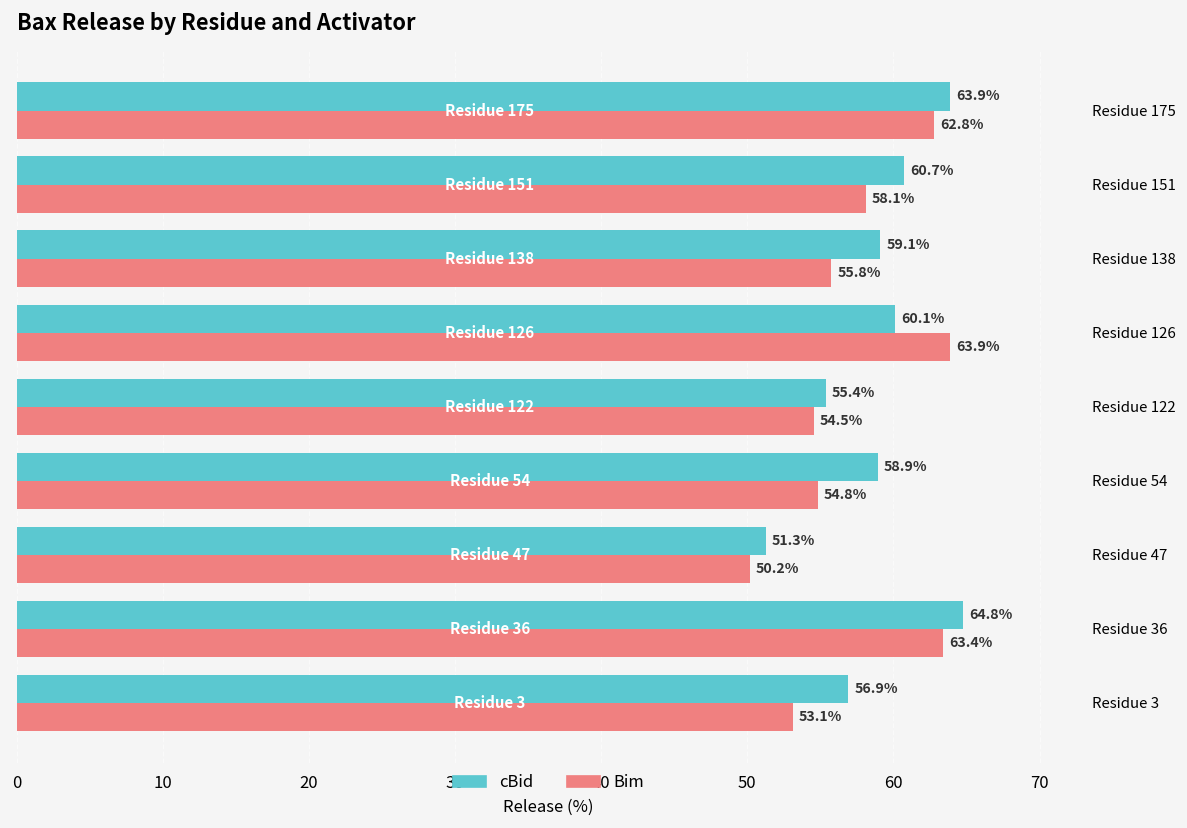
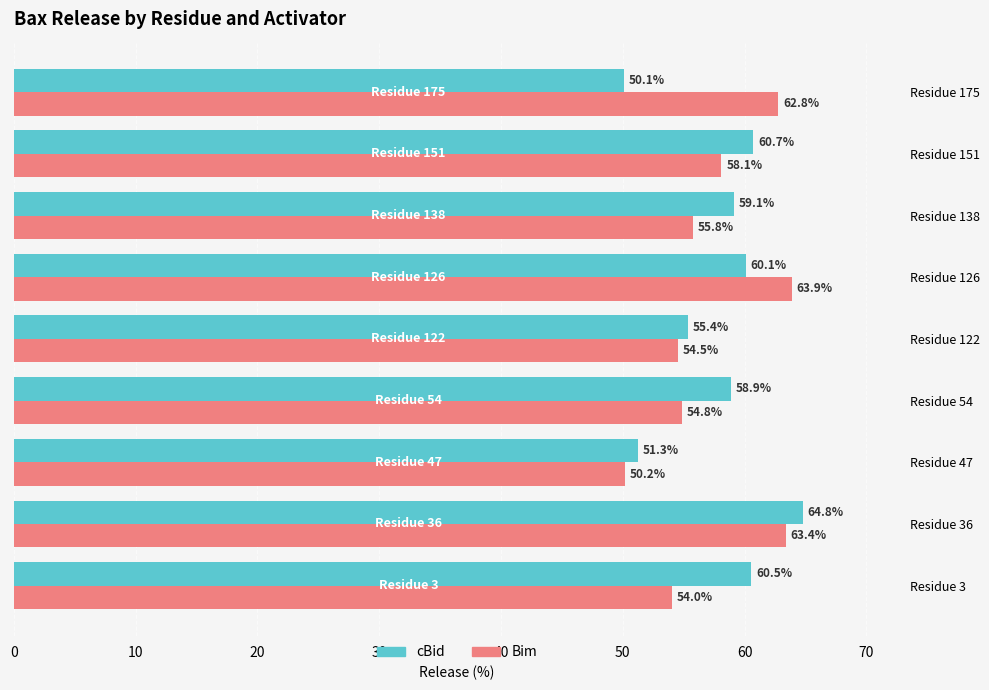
  {
    "cBid": {
-     "Residue 175": "63.9%",
+     "Residue 175": "50.1%",
      "Residue 151": "60.7%",
      "Residue 138": "59.1%",
      "Residue 126": "60.1%",
      "Residue 122": "55.4%",
      "Residue 54": "58.9%",
      "Residue 47": "51.3%",
      "Residue 36": "64.8%",
-     "Residue 3": "56.9%"
+     "Residue 3": "60.5%"
    },
    "Bim": {
      "Residue 175": "62.8%",
      "Residue 151": "58.1%",
      "Residue 138": "55.8%",
      "Residue 126": "63.9%",
      "Residue 122": "54.5%",
      "Residue 54": "54.8%",
      "Residue 47": "50.2%",
      "Residue 36": "63.4%",
-     "Residue 3": "53.1%"
+     "Residue 3": "54.0%"
    }
  }
